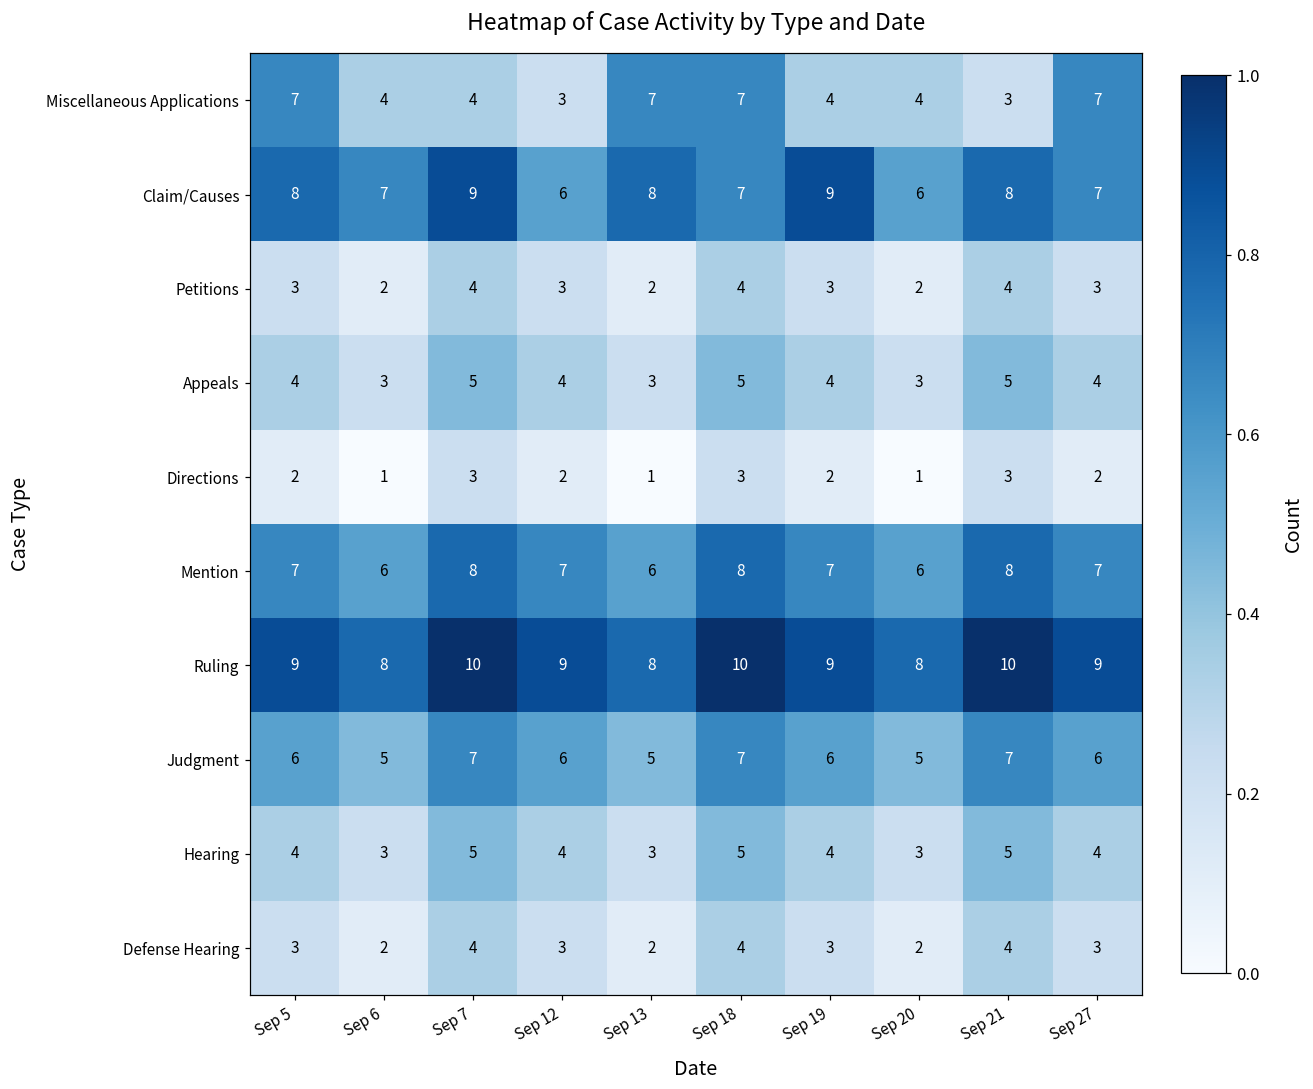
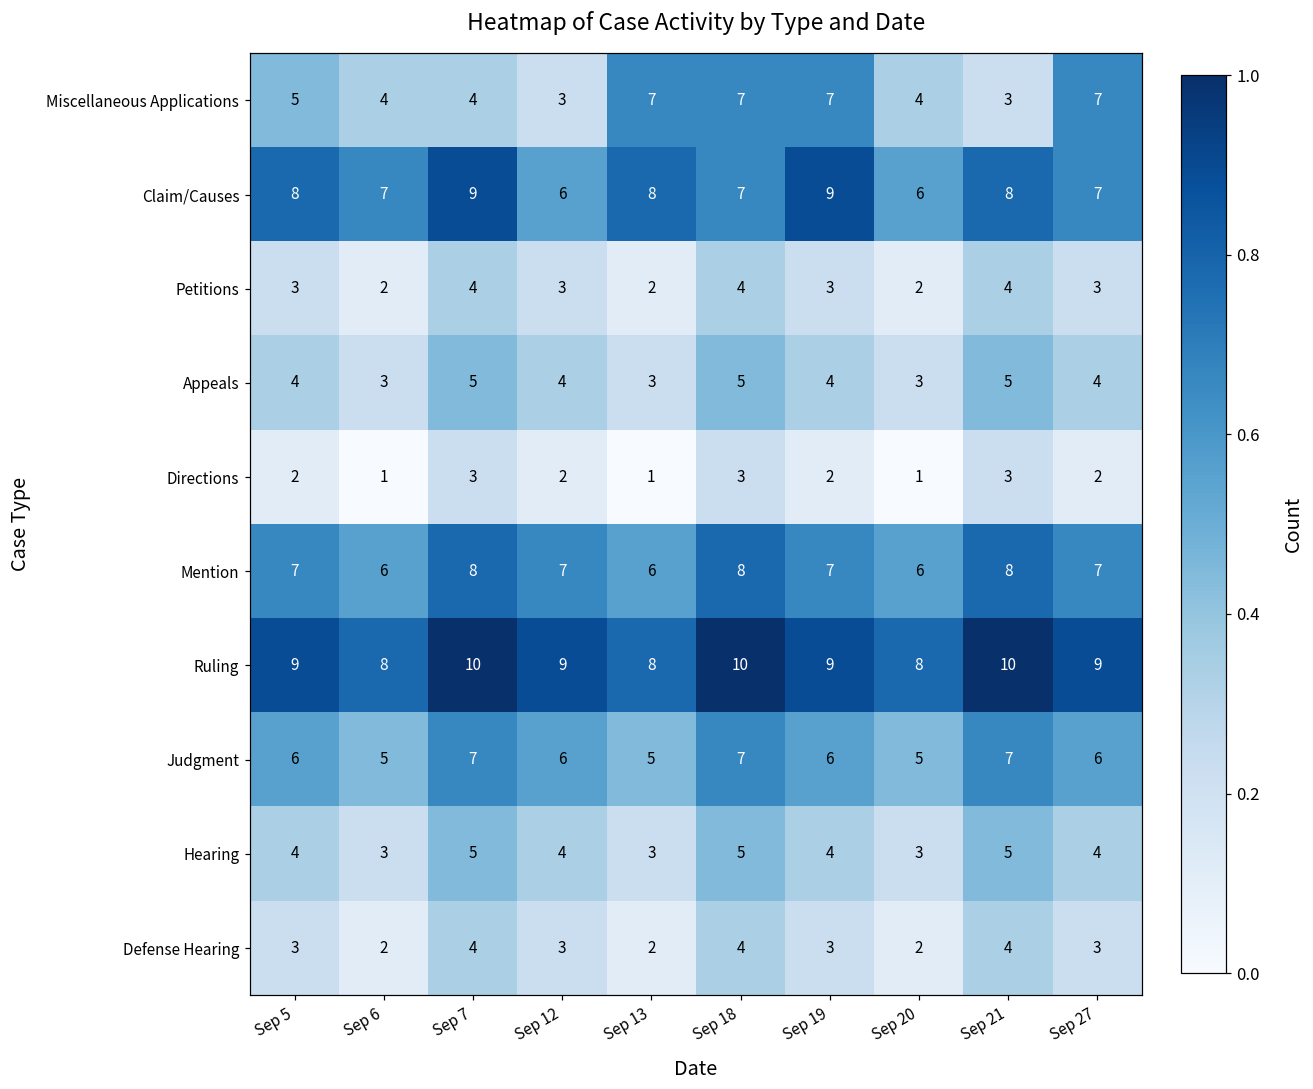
  {
    "Miscellaneous Applications": {
-     "Sep 5": 7,
+     "Sep 5": 5,
      "Sep 6": 4,
      "Sep 7": 4,
      "Sep 12": 3,
      "Sep 13": 7,
      "Sep 18": 7,
-     "Sep 19": 4,
+     "Sep 19": 7,
      "Sep 20": 4,
      "Sep 21": 3,
      "Sep 27": 7
    },
    "Claim/Causes": {
      "Sep 5": 8,
      "Sep 6": 7,
      "Sep 7": 9,
      "Sep 12": 6,
      "Sep 13": 8,
      "Sep 18": 7,
      "Sep 19": 9,
      "Sep 20": 6,
      "Sep 21": 8,
      "Sep 27": 7
    },
    "Petitions": {
      "Sep 5": 3,
      "Sep 6": 2,
      "Sep 7": 4,
      "Sep 12": 3,
      "Sep 13": 2,
      "Sep 18": 4,
      "Sep 19": 3,
      "Sep 20": 2,
      "Sep 21": 4,
      "Sep 27": 3
    },
    "Appeals": {
      "Sep 5": 4,
      "Sep 6": 3,
      "Sep 7": 5,
      "Sep 12": 4,
      "Sep 13": 3,
      "Sep 18": 5,
      "Sep 19": 4,
      "Sep 20": 3,
      "Sep 21": 5,
      "Sep 27": 4
    },
    "Directions": {
      "Sep 5": 2,
      "Sep 6": 1,
      "Sep 7": 3,
      "Sep 12": 2,
      "Sep 13": 1,
      "Sep 18": 3,
      "Sep 19": 2,
      "Sep 20": 1,
      "Sep 21": 3,
      "Sep 27": 2
    },
    "Mention": {
      "Sep 5": 7,
      "Sep 6": 6,
      "Sep 7": 8,
      "Sep 12": 7,
      "Sep 13": 6,
      "Sep 18": 8,
      "Sep 19": 7,
      "Sep 20": 6,
      "Sep 21": 8,
      "Sep 27": 7
    },
    "Ruling": {
      "Sep 5": 9,
      "Sep 6": 8,
      "Sep 7": 10,
      "Sep 12": 9,
      "Sep 13": 8,
      "Sep 18": 10,
      "Sep 19": 9,
      "Sep 20": 8,
      "Sep 21": 10,
      "Sep 27": 9
    },
    "Judgment": {
      "Sep 5": 6,
      "Sep 6": 5,
      "Sep 7": 7,
      "Sep 12": 6,
      "Sep 13": 5,
      "Sep 18": 7,
      "Sep 19": 6,
      "Sep 20": 5,
      "Sep 21": 7,
      "Sep 27": 6
    },
    "Hearing": {
      "Sep 5": 4,
      "Sep 6": 3,
      "Sep 7": 5,
      "Sep 12": 4,
      "Sep 13": 3,
      "Sep 18": 5,
      "Sep 19": 4,
      "Sep 20": 3,
      "Sep 21": 5,
      "Sep 27": 4
    },
    "Defense Hearing": {
      "Sep 5": 3,
      "Sep 6": 2,
      "Sep 7": 4,
      "Sep 12": 3,
      "Sep 13": 2,
      "Sep 18": 4,
      "Sep 19": 3,
      "Sep 20": 2,
      "Sep 21": 4,
      "Sep 27": 3
    }
  }
